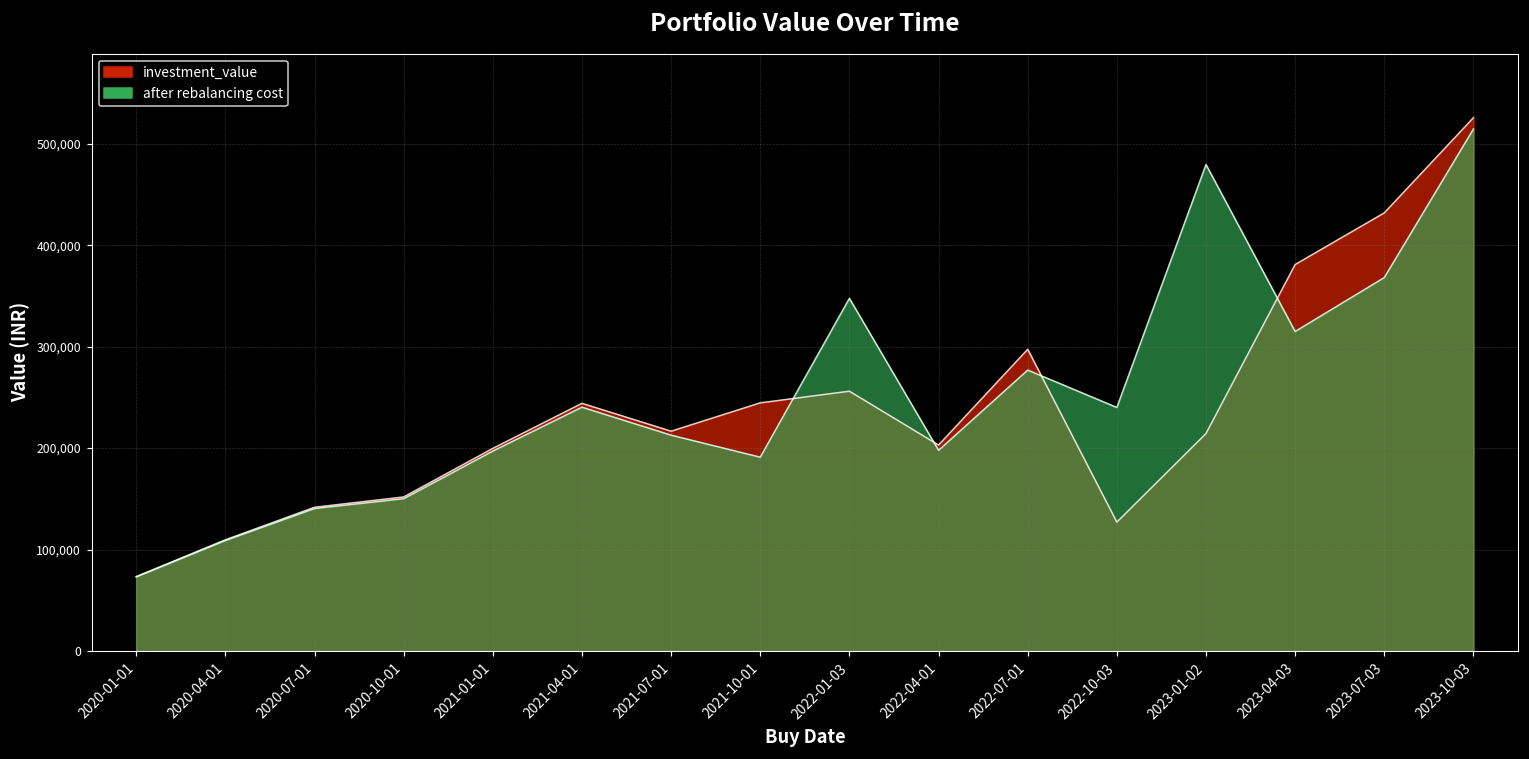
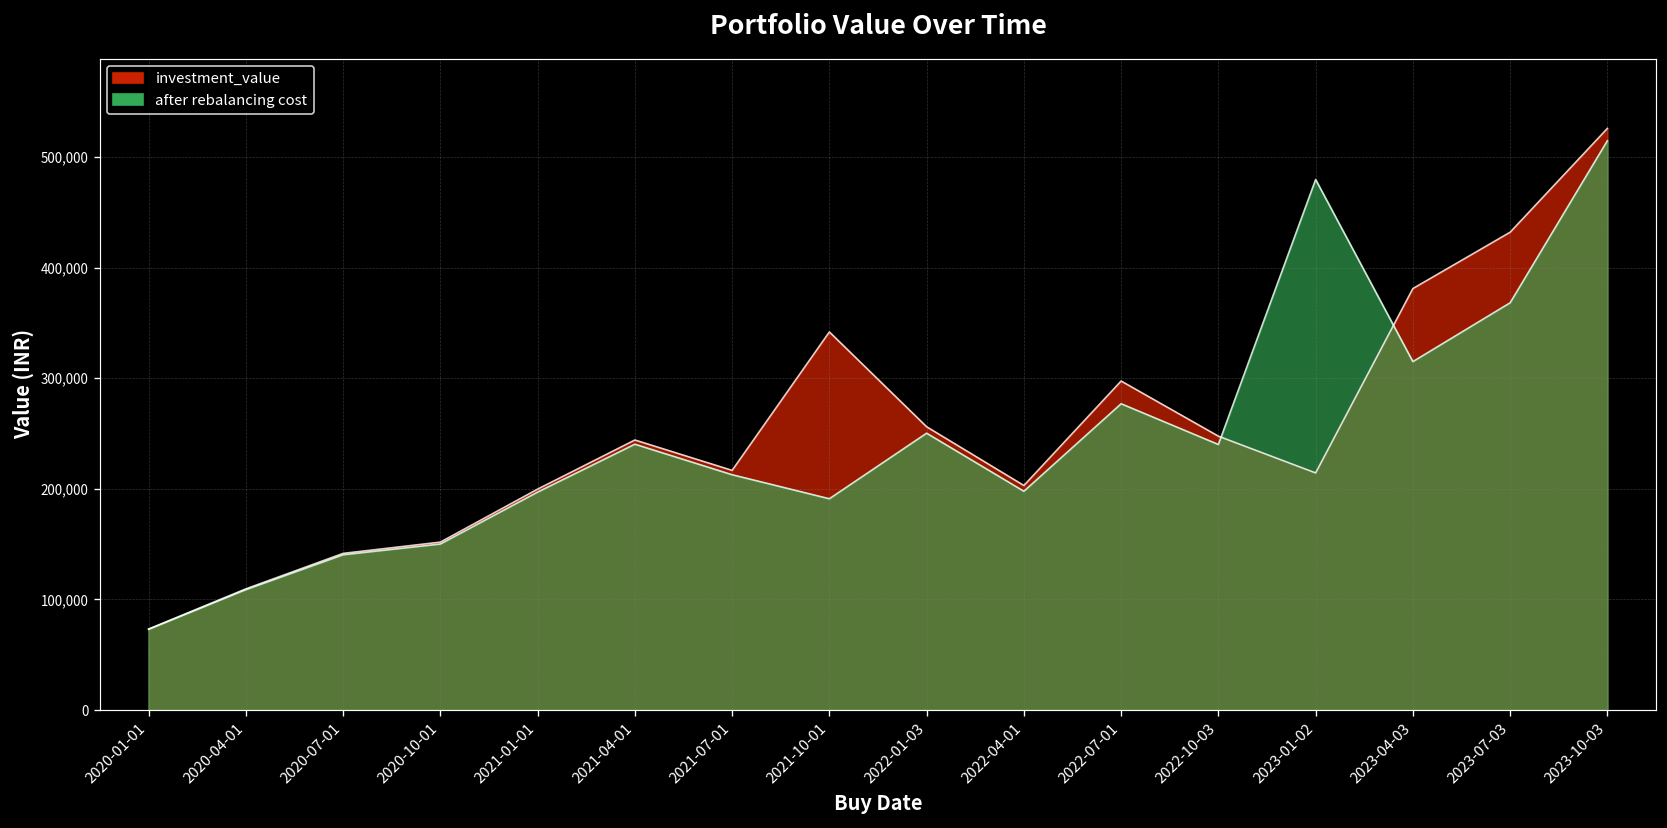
  {
    "investment_value": {
      "2021-04-01": "240,000",
      "2021-07-01": "220,000",
-     "2021-10-01": "240,000",
+     "2021-10-01": "340,000",
      "2022-01-03": "260,000",
      "2022-04-01": "200,000",
      "2022-07-01": "300,000",
-     "2022-10-03": "130,000",
+     "2022-10-03": "250,000",
      "2023-01-02": "210,000",
      "2023-04-03": "380,000",
      "2023-07-03": "430,000",
      "2023-10-03": "530,000"
    },
    "after rebalancing cost": {
      "2021-04-01": "240,000",
      "2021-07-01": "210,000",
      "2021-10-01": "190,000",
-     "2022-01-03": "350,000",
+     "2022-01-03": "250,000",
      "2022-04-01": "200,000",
      "2022-07-01": "280,000",
      "2022-10-03": "240,000",
      "2023-01-02": "480,000",
      "2023-04-03": "320,000",
      "2023-07-03": "370,000",
      "2023-10-03": "510,000"
    }
  }
